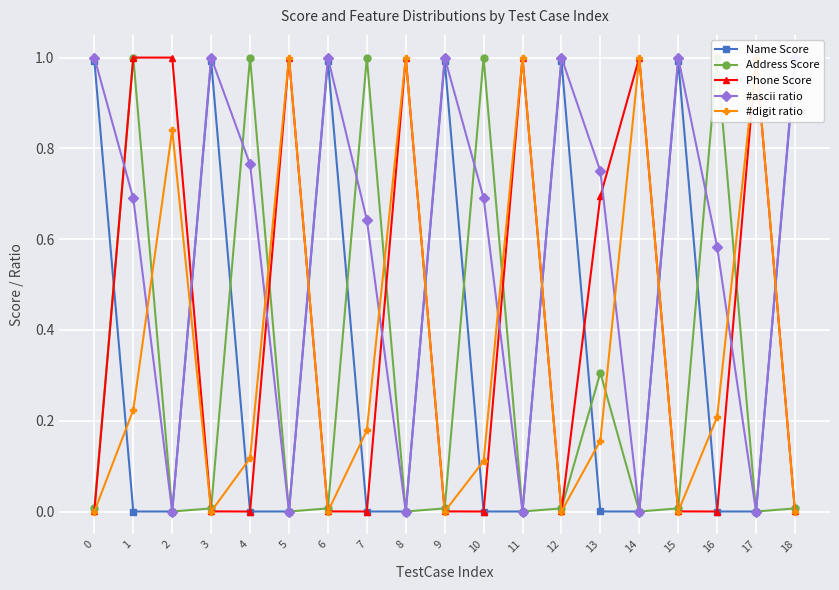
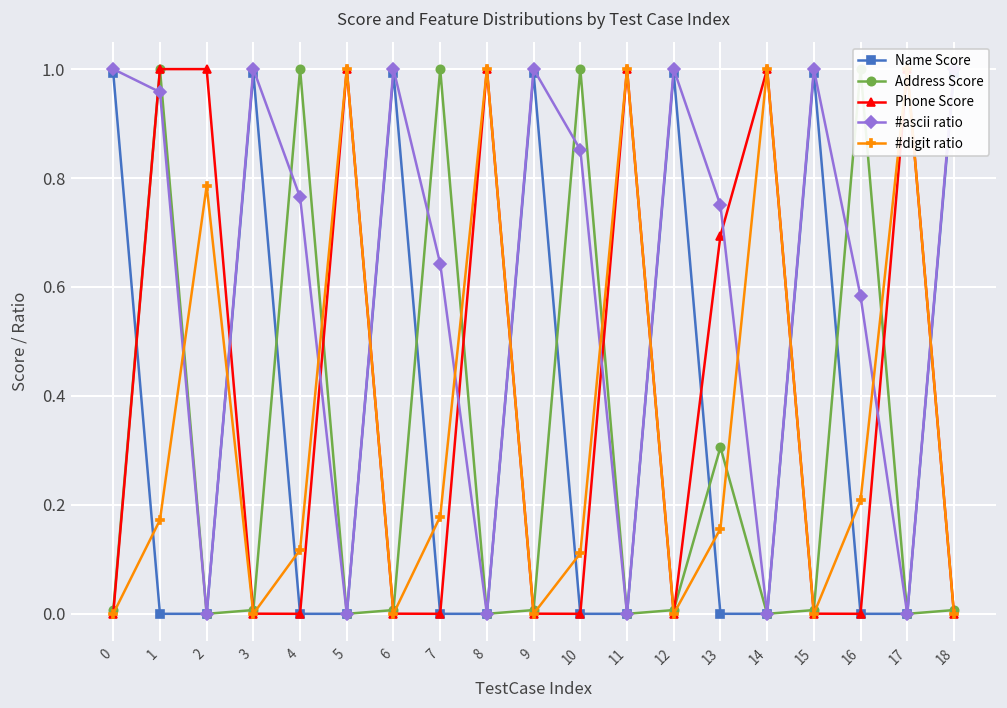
  {
    "Name Score": {
      "0": 0.99,
      "1": 0.00,
      "3": 0.99,
      "6": 0.99,
      "9": 0.99,
      "12": 0.99,
      "13": 0.00,
      "15": 0.99
    },
    "Address Score": {
      "0": 0.01,
      "3": 0.01,
      "4": 1.00,
      "6": 0.01,
      "7": 1.00,
      "9": 0.01,
      "10": 1.00,
      "12": 0.01,
      "13": 0.31,
      "15": 0.01,
      "18": 0.01
    },
    "Phone Score": {
      "2": 1.00,
      "13": 0.69
    },
    "#ascii ratio": {
      "0": 1.00,
-     "1": 0.69,
+     "1": 0.96,
      "3": 1.00,
      "4": 0.76,
      "6": 1.00,
      "7": 0.64,
      "9": 1.00,
-     "10": 0.69,
+     "10": 0.85,
      "12": 1.00,
      "13": 0.75,
      "15": 1.00,
      "16": 0.58
    },
    "#digit ratio": {
-     "1": 0.22,
-     "2": 0.84,
+     "1": 0.17,
+     "2": 0.79,
      "4": 0.12,
      "7": 0.18,
      "10": 0.11,
      "13": 0.16,
      "16": 0.21
    }
  }
